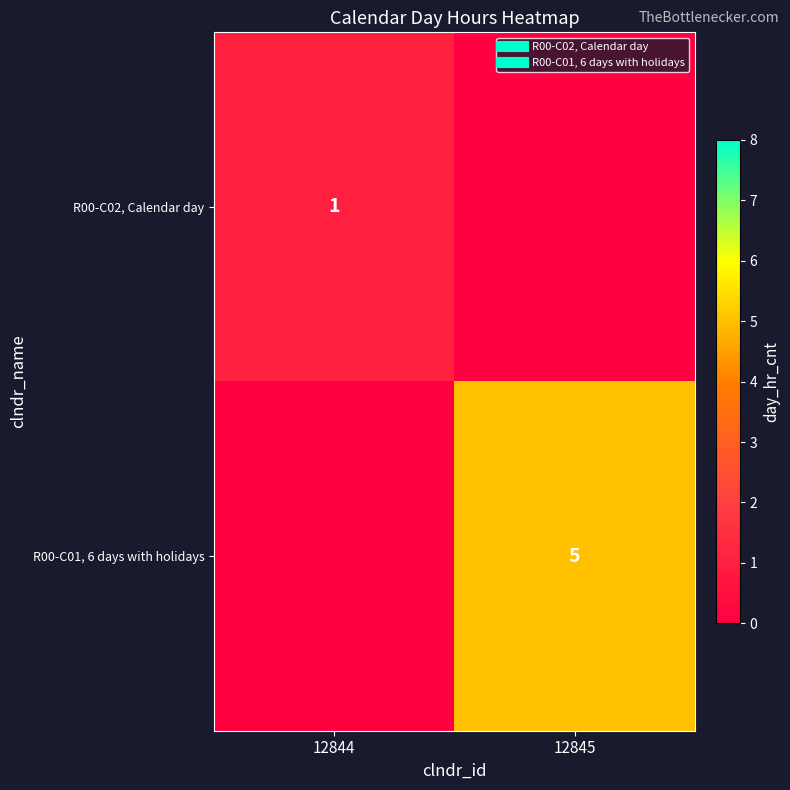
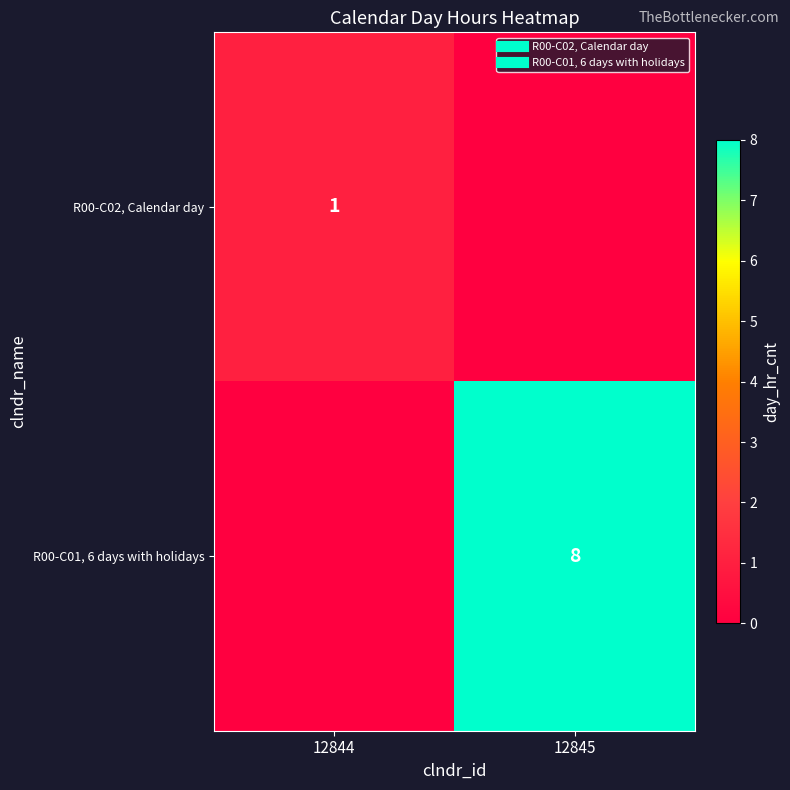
  {
    "R00-C02, Calendar day": {
      "12844": 1
    },
    "R00-C01, 6 days with holidays": {
-     "12845": 5
+     "12845": 8
    }
  }
